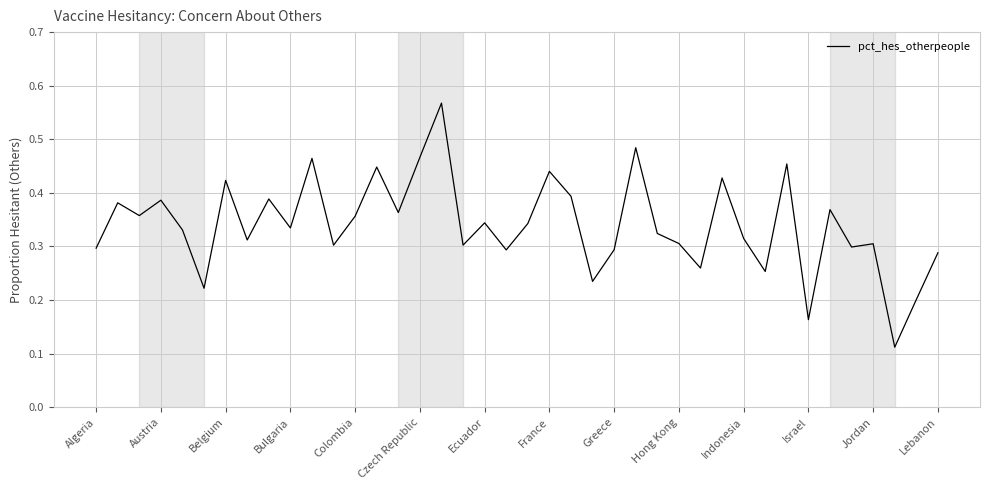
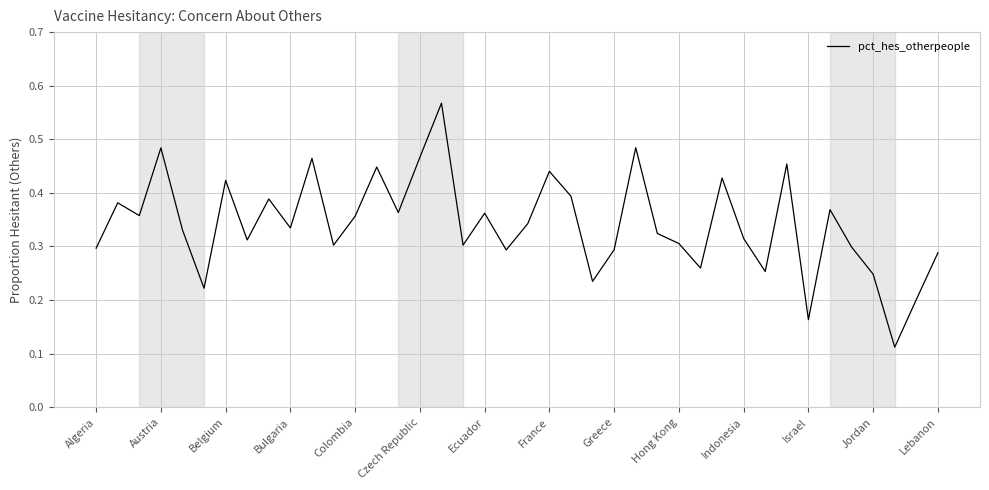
  {
    "Algeria": 0.30,
-   "Austria": 0.39,
+   "Austria": 0.48,
    "Belgium": 0.42,
    "Bulgaria": 0.33,
    "Colombia": 0.36,
    "Czech Republic": 0.47,
-   "Ecuador": 0.34,
+   "Ecuador": 0.36,
    "France": 0.44,
    "Greece": 0.29,
    "Hong Kong": 0.31,
    "Indonesia": 0.31,
    "Israel": 0.16,
-   "Jordan": 0.30,
+   "Jordan": 0.25,
    "Lebanon": 0.29
  }
